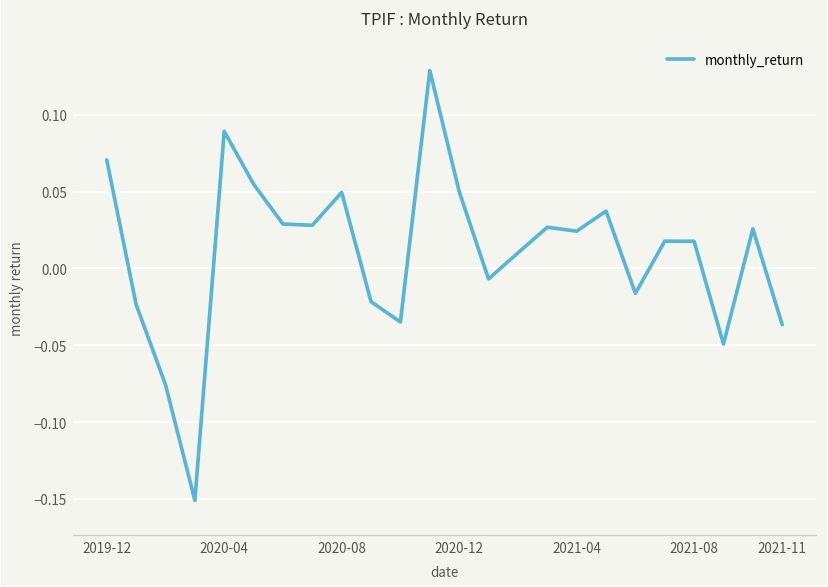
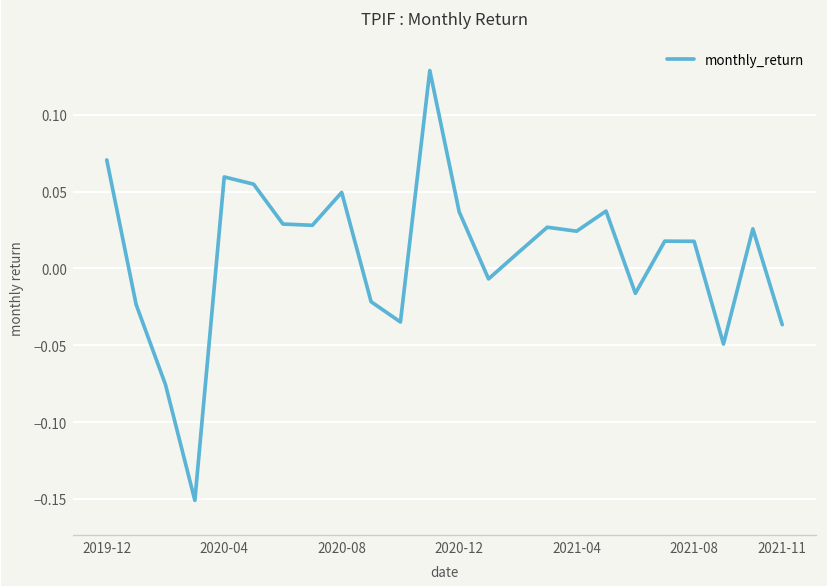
  {
    "2019-12": 0.071,
-   "2020-04": 0.089,
+   "2020-04": 0.059,
    "2020-08": 0.049,
-   "2020-12": 0.050,
+   "2020-12": 0.037,
    "2021-04": 0.024,
    "2021-08": 0.018,
    "2021-11": -0.037
  }
